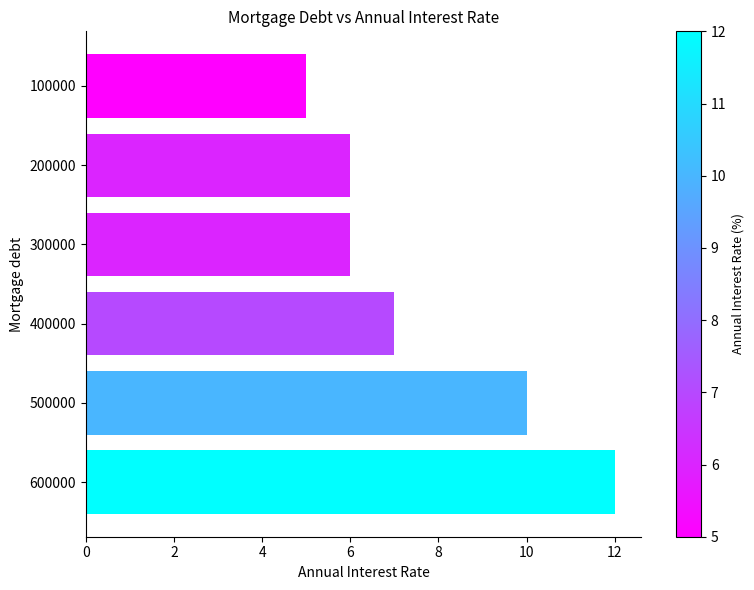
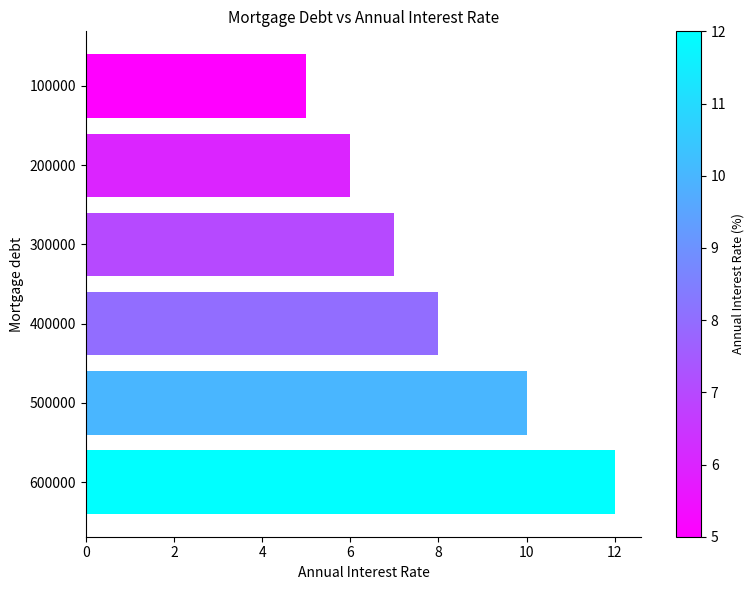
  {
    "100000": 5,
    "200000": 6,
-   "300000": 6,
-   "400000": 7,
+   "300000": 7,
+   "400000": 8,
    "500000": 10,
    "600000": 12
  }
